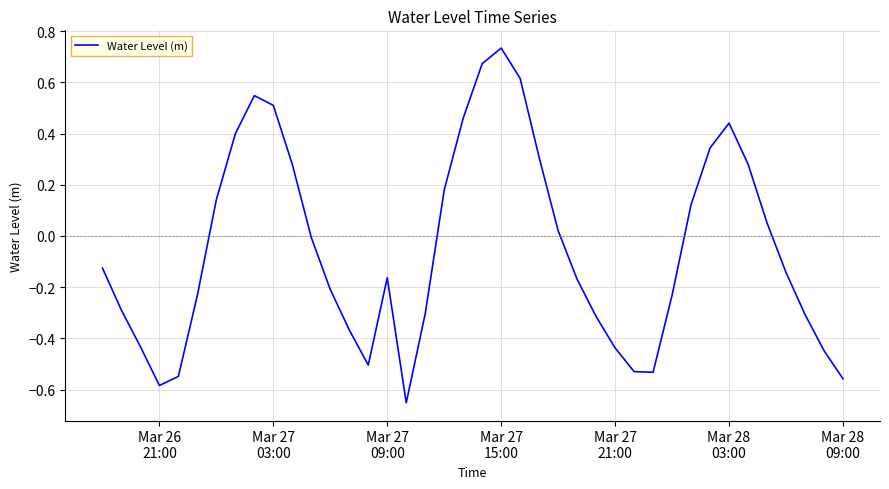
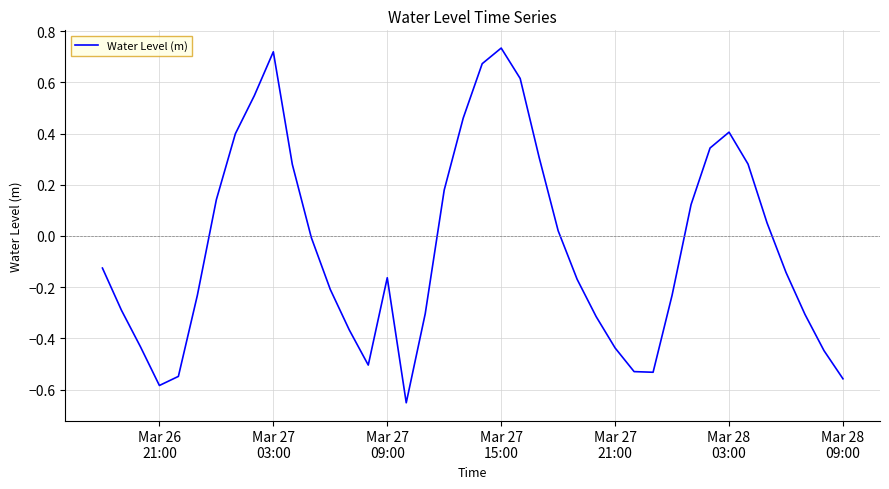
  {
    "Mar 26 21:00": -0.58,
-   "Mar 27 03:00": 0.51,
+   "Mar 27 03:00": 0.72,
    "Mar 27 09:00": -0.16,
    "Mar 27 15:00": 0.73,
    "Mar 27 21:00": -0.44,
-   "Mar 28 03:00": 0.44,
+   "Mar 28 03:00": 0.41,
    "Mar 28 09:00": -0.56
  }
